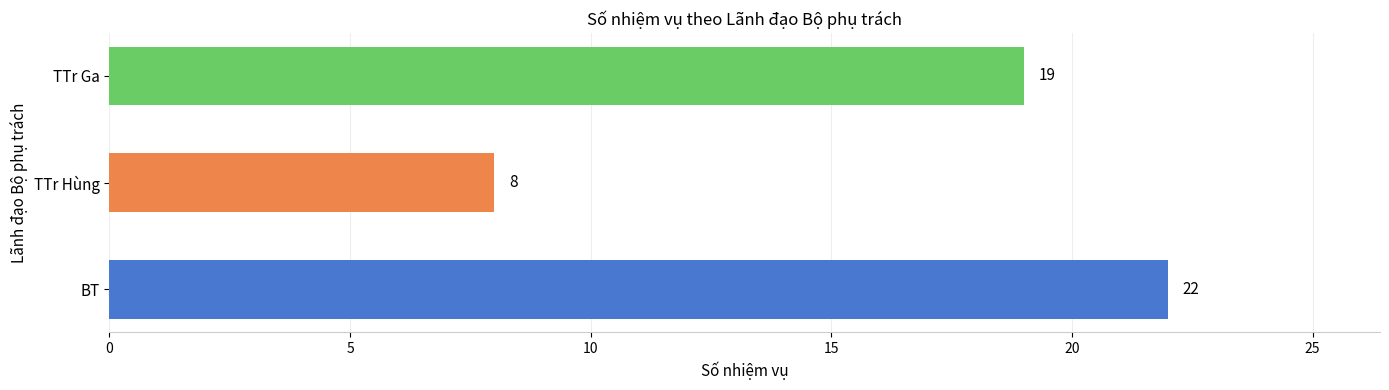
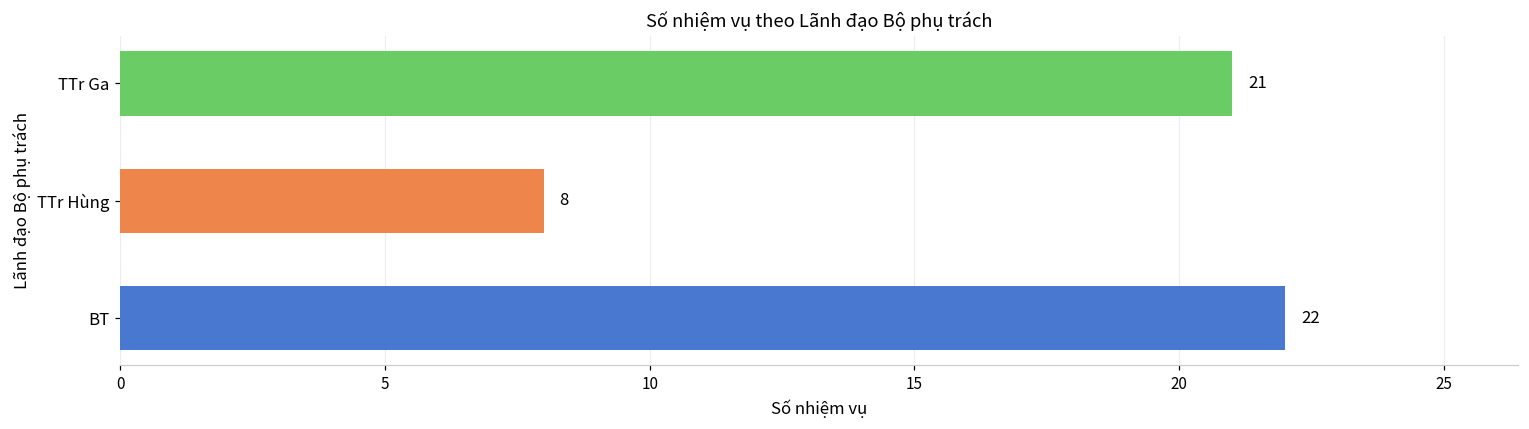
  {
-   "TTr Ga": 19,
+   "TTr Ga": 21,
    "TTr Hùng": 8,
    "BT": 22
  }
